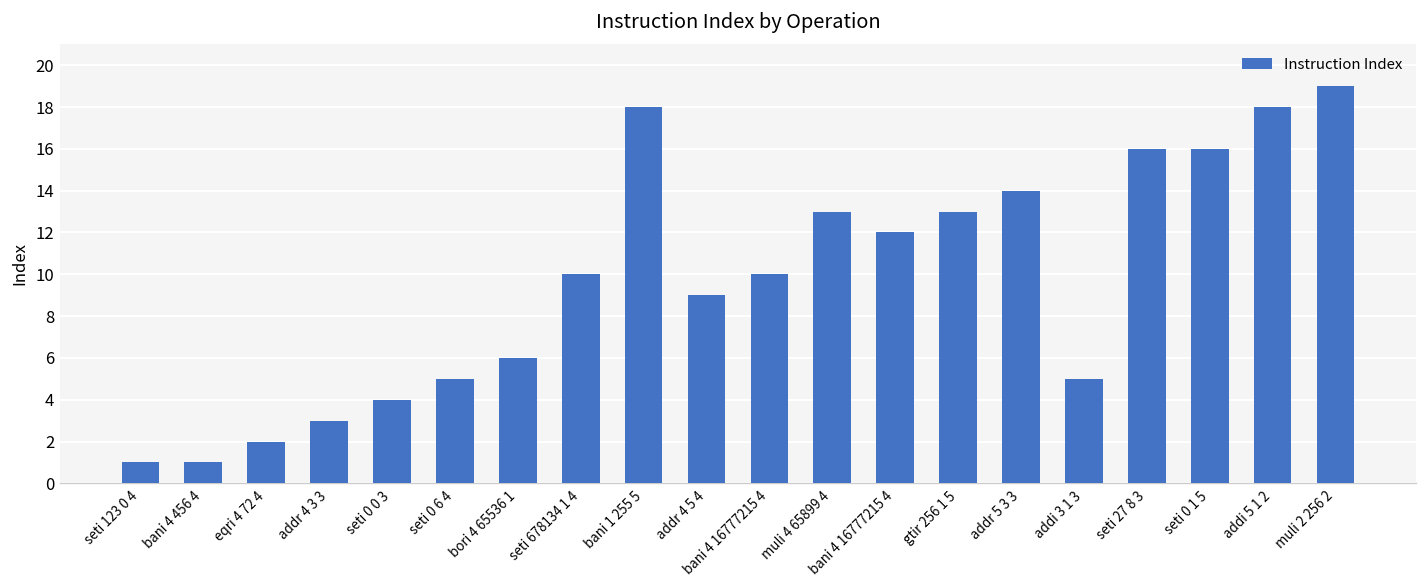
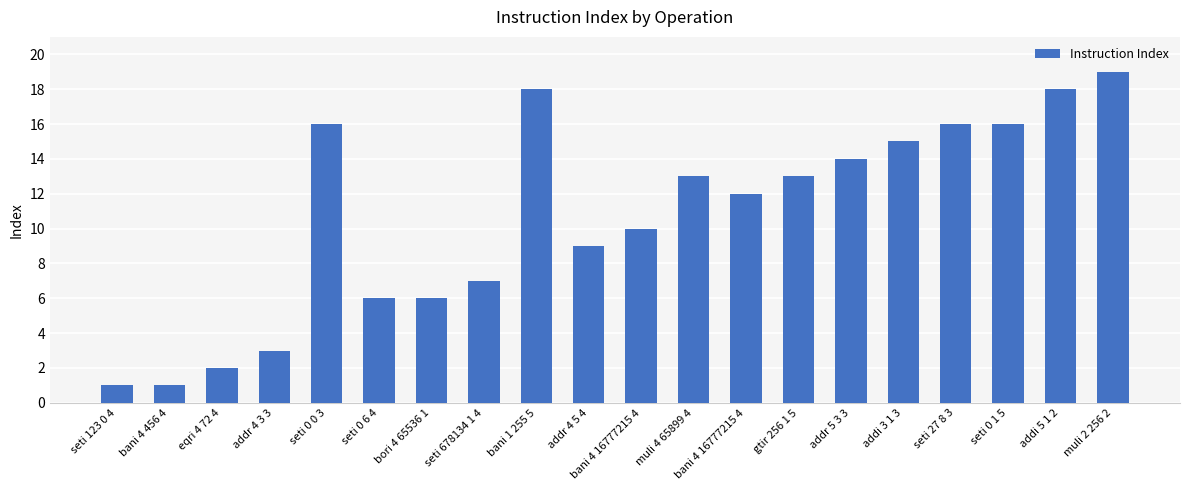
  {
    "seti 123 0 4": 1,
    "bani 4 456 4": 1,
    "eqri 4 72 4": 2,
    "addr 4 3 3": 3,
-   "seti 0 0 3": 4,
-   "seti 0 6 4": 5,
+   "seti 0 0 3": 16,
+   "seti 0 6 4": 6,
    "bori 4 65536 1": 6,
-   "seti 678134 1 4": 10,
+   "seti 678134 1 4": 7,
    "bani 1 255 5": 18,
    "addr 4 5 4": 9,
    "muli 4 65899 4": 13,
    "gtir 256 1 5": 13,
    "addr 5 3 3": 14,
-   "addi 3 1 3": 5,
+   "addi 3 1 3": 15,
    "seti 27 8 3": 16,
    "seti 0 1 5": 16,
    "addi 5 1 2": 18,
    "muli 2 256 2": 19
  }
